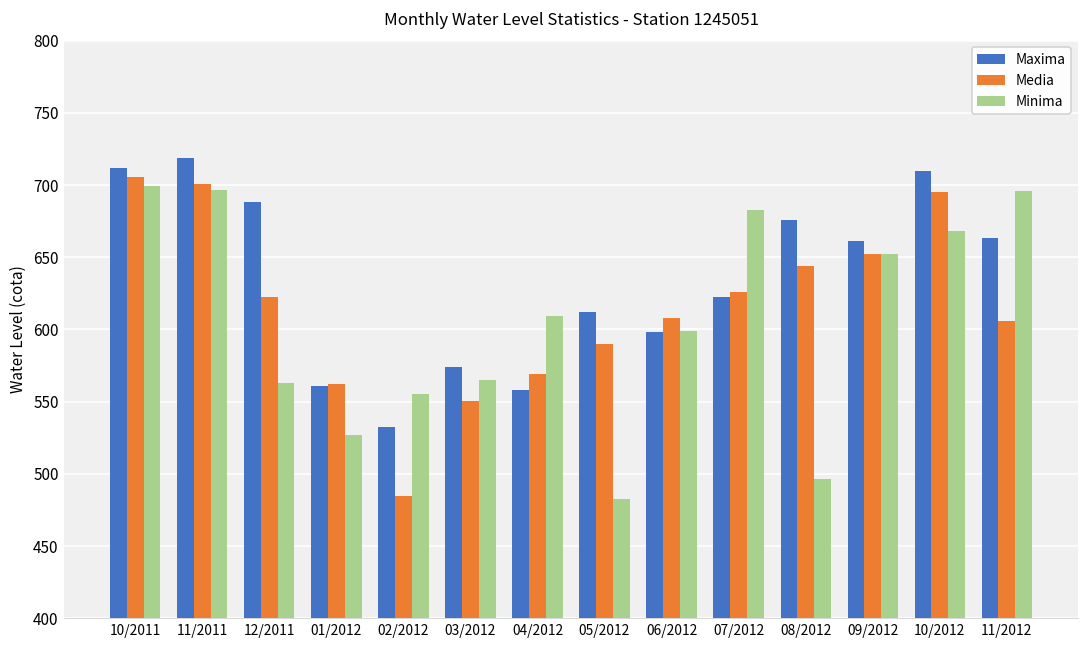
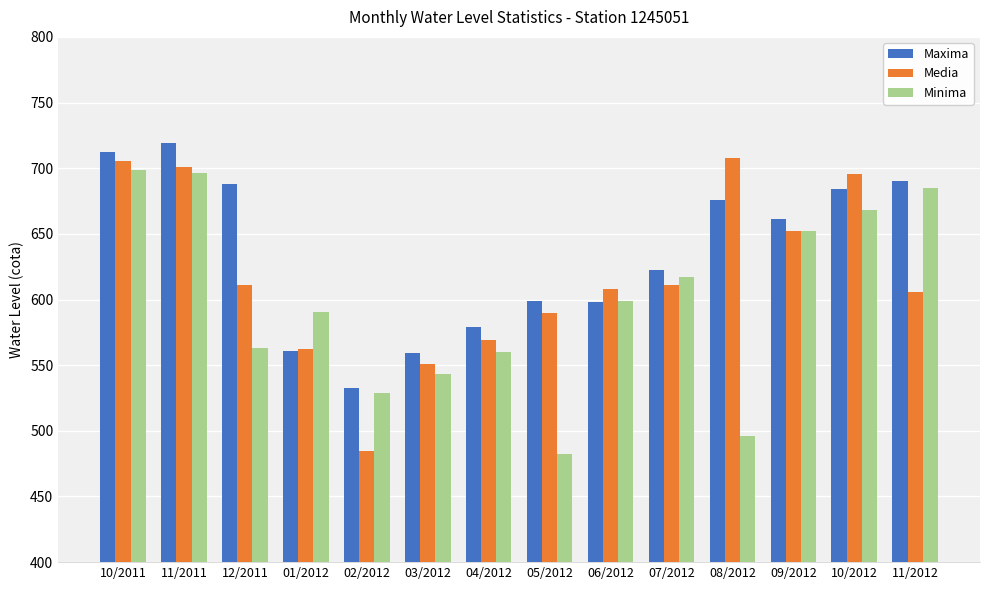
  {
    "Maxima": {
      "10/2011": 712,
      "11/2011": 719,
      "12/2011": 688,
      "01/2012": 561,
      "02/2012": 533,
-     "03/2012": 574,
-     "04/2012": 558,
-     "05/2012": 612,
+     "03/2012": 559,
+     "04/2012": 579,
+     "05/2012": 599,
      "06/2012": 598,
      "07/2012": 622,
      "08/2012": 676,
      "09/2012": 661,
-     "10/2012": 710,
-     "11/2012": 663
+     "10/2012": 684,
+     "11/2012": 690
    },
    "Media": {
      "10/2011": 705,
      "11/2011": 701,
-     "12/2011": 623,
+     "12/2011": 611,
      "01/2012": 563,
      "02/2012": 485,
      "03/2012": 551,
      "04/2012": 569,
      "05/2012": 590,
      "06/2012": 608,
-     "07/2012": 626,
-     "08/2012": 644,
+     "07/2012": 611,
+     "08/2012": 708,
      "09/2012": 652,
      "10/2012": 695,
      "11/2012": 606
    },
    "Minima": {
      "10/2011": 699,
      "11/2011": 696,
      "12/2011": 563,
-     "01/2012": 527,
-     "02/2012": 555,
-     "03/2012": 565,
-     "04/2012": 609,
+     "01/2012": 590,
+     "02/2012": 529,
+     "03/2012": 543,
+     "04/2012": 560,
      "05/2012": 483,
      "06/2012": 599,
-     "07/2012": 683,
+     "07/2012": 617,
      "08/2012": 496,
      "09/2012": 652,
      "10/2012": 668,
-     "11/2012": 696
+     "11/2012": 685
    }
  }
